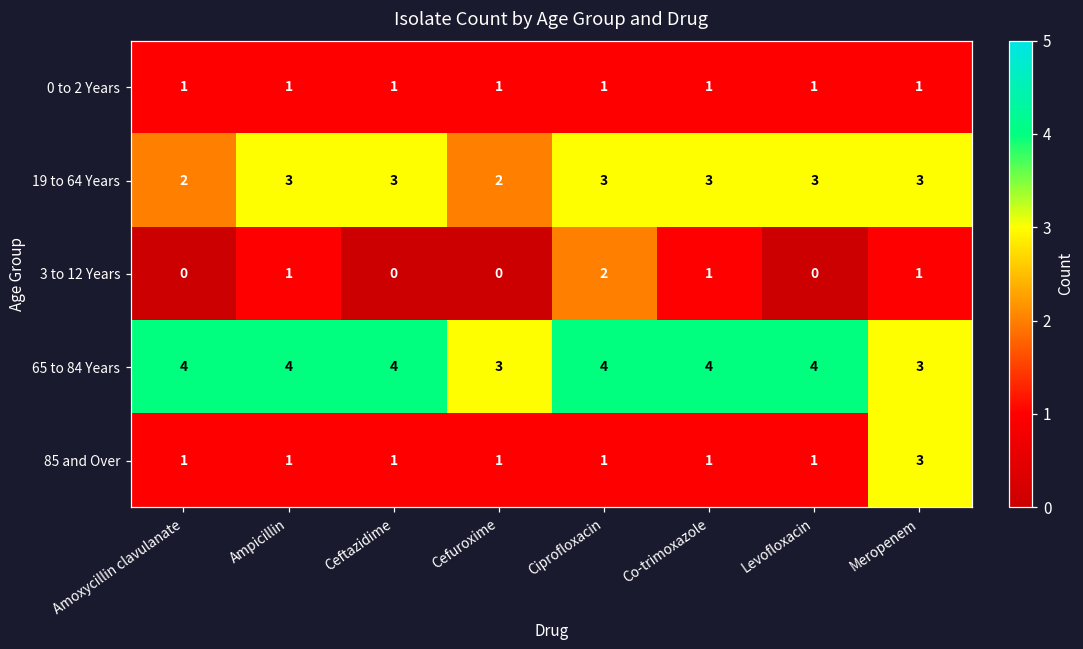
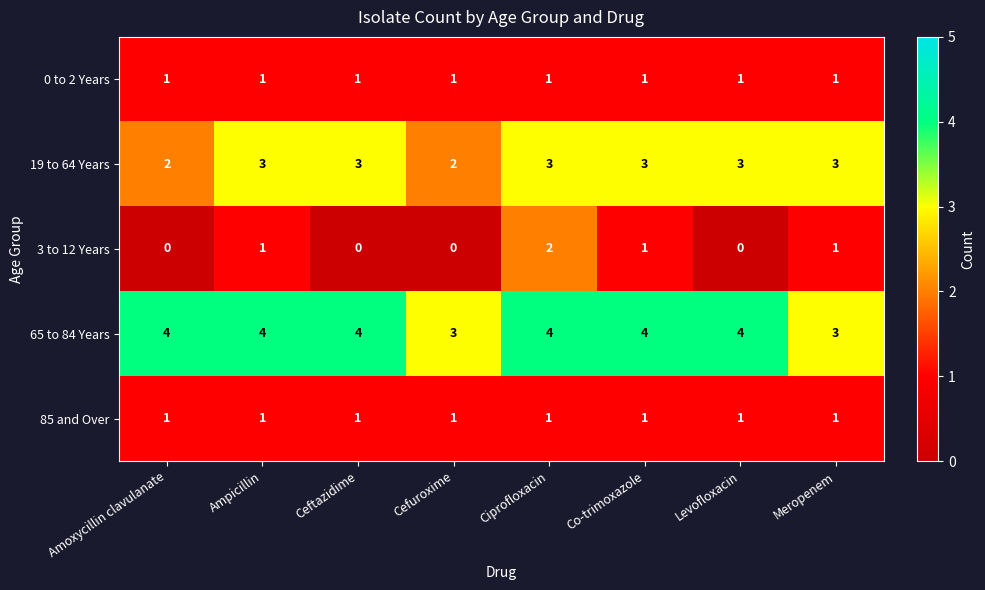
  {
    "0 to 2 Years": {
      "Amoxycillin clavulanate": 1,
      "Ampicillin": 1,
      "Ceftazidime": 1,
      "Cefuroxime": 1,
      "Ciprofloxacin": 1,
      "Co-trimoxazole": 1,
      "Levofloxacin": 1,
      "Meropenem": 1
    },
    "19 to 64 Years": {
      "Amoxycillin clavulanate": 2,
      "Ampicillin": 3,
      "Ceftazidime": 3,
      "Cefuroxime": 2,
      "Ciprofloxacin": 3,
      "Co-trimoxazole": 3,
      "Levofloxacin": 3,
      "Meropenem": 3
    },
    "3 to 12 Years": {
      "Amoxycillin clavulanate": 0,
      "Ampicillin": 1,
      "Ceftazidime": 0,
      "Cefuroxime": 0,
      "Ciprofloxacin": 2,
      "Co-trimoxazole": 1,
      "Levofloxacin": 0,
      "Meropenem": 1
    },
    "65 to 84 Years": {
      "Amoxycillin clavulanate": 4,
      "Ampicillin": 4,
      "Ceftazidime": 4,
      "Cefuroxime": 3,
      "Ciprofloxacin": 4,
      "Co-trimoxazole": 4,
      "Levofloxacin": 4,
      "Meropenem": 3
    },
    "85 and Over": {
      "Amoxycillin clavulanate": 1,
      "Ampicillin": 1,
      "Ceftazidime": 1,
      "Cefuroxime": 1,
      "Ciprofloxacin": 1,
      "Co-trimoxazole": 1,
      "Levofloxacin": 1,
-     "Meropenem": 3
+     "Meropenem": 1
    }
  }
